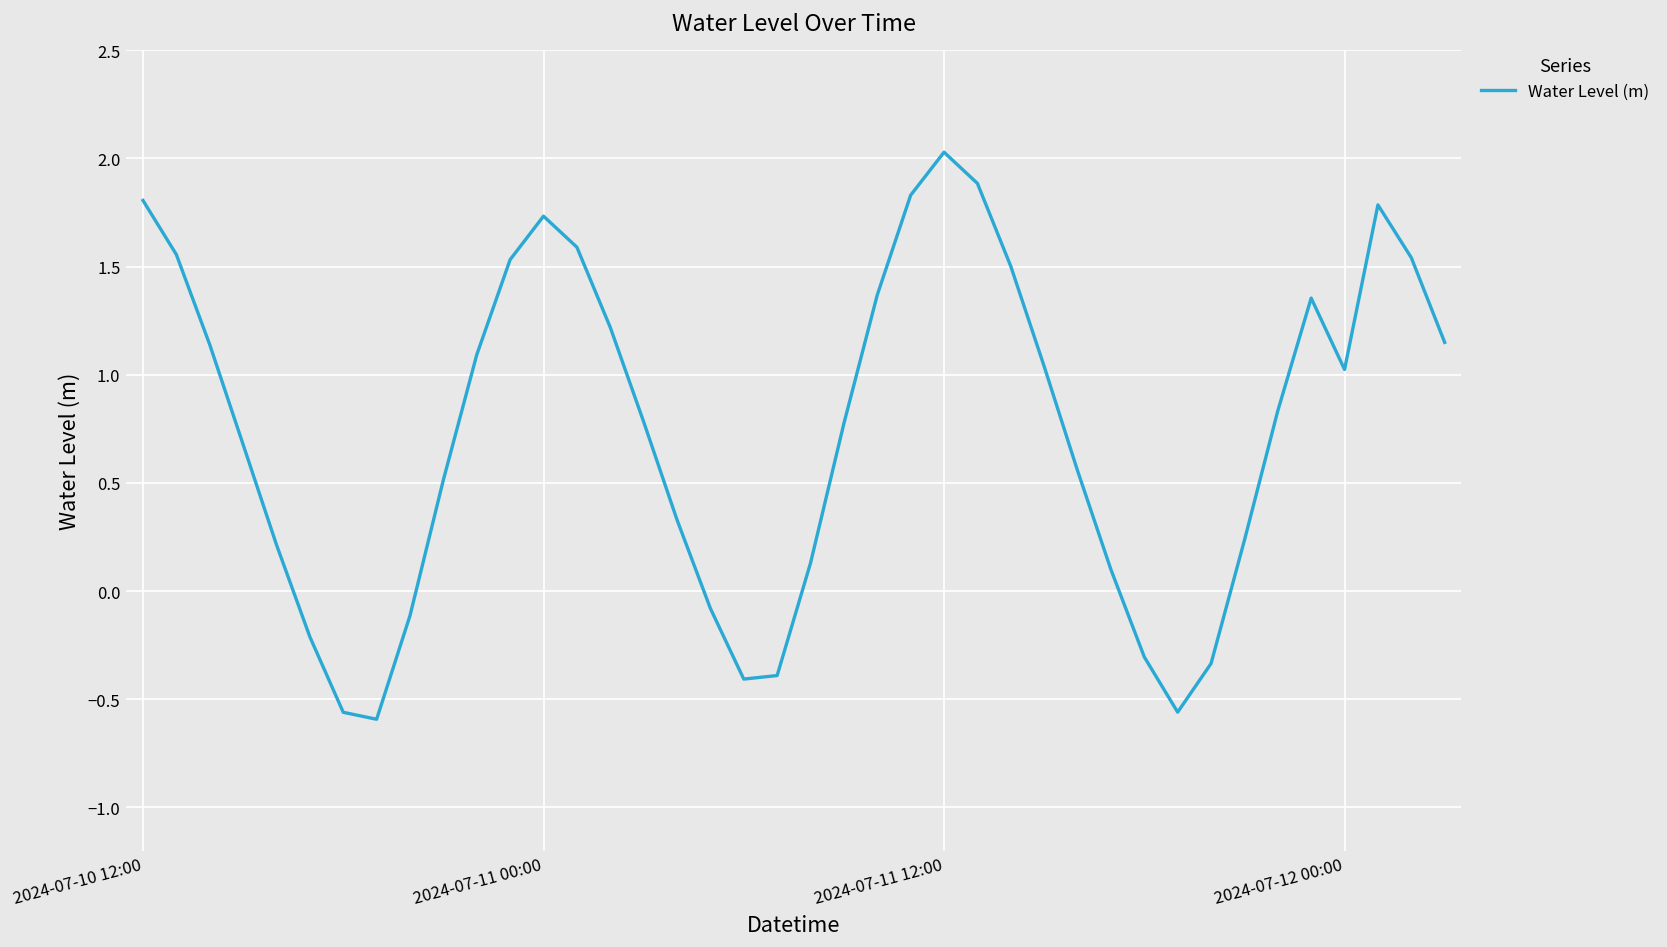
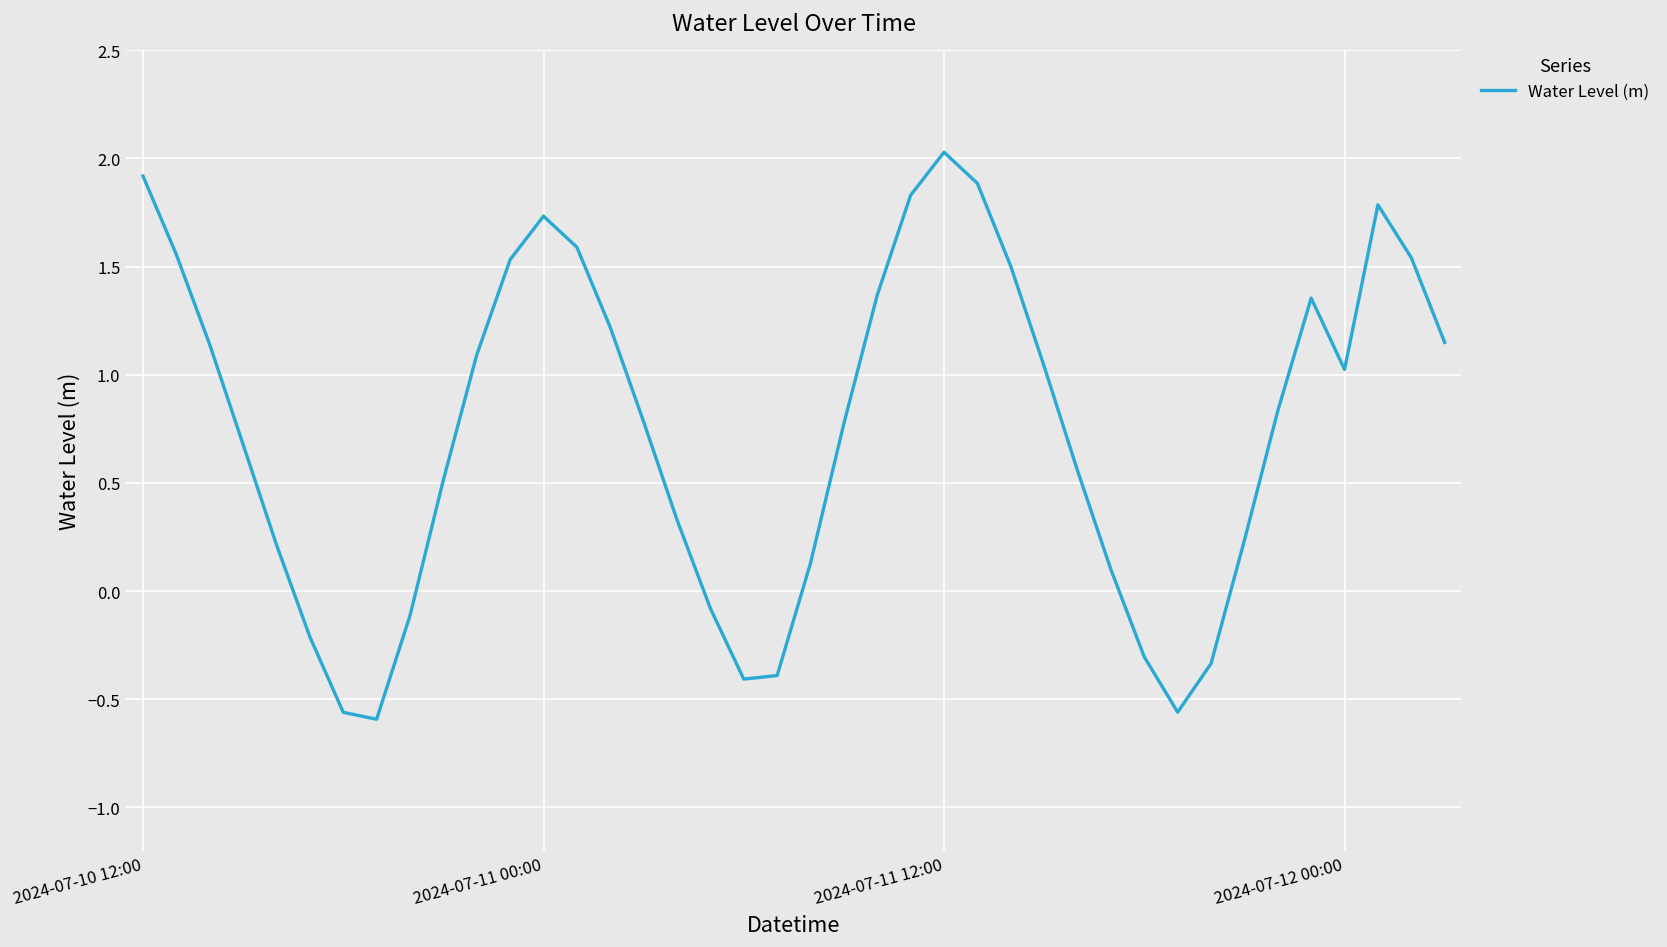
  {
-   "2024-07-10 12:00": 1.81,
+   "2024-07-10 12:00": 1.92,
    "2024-07-11 00:00": 1.73,
    "2024-07-11 12:00": 2.03,
    "2024-07-12 00:00": 1.02
  }
